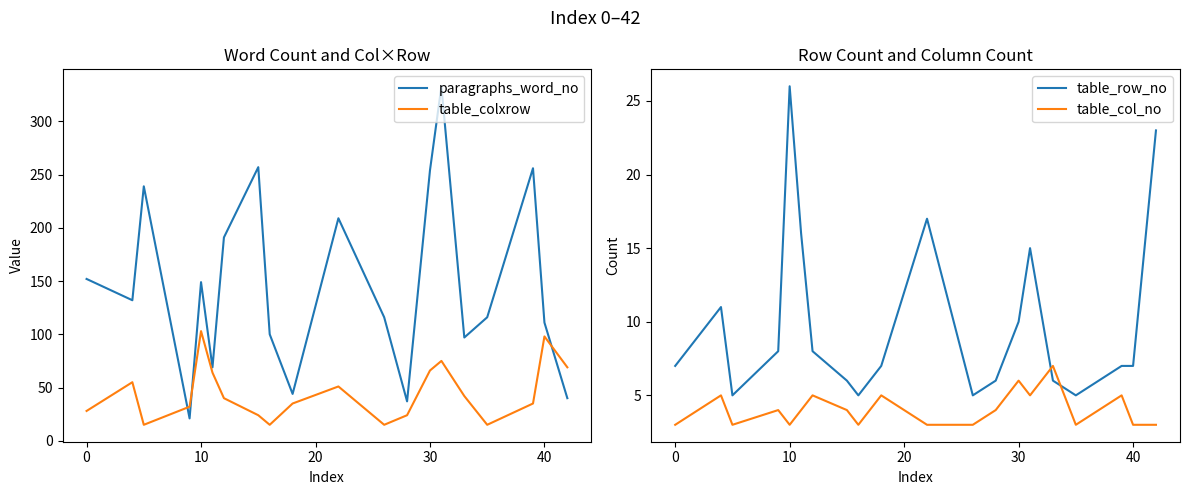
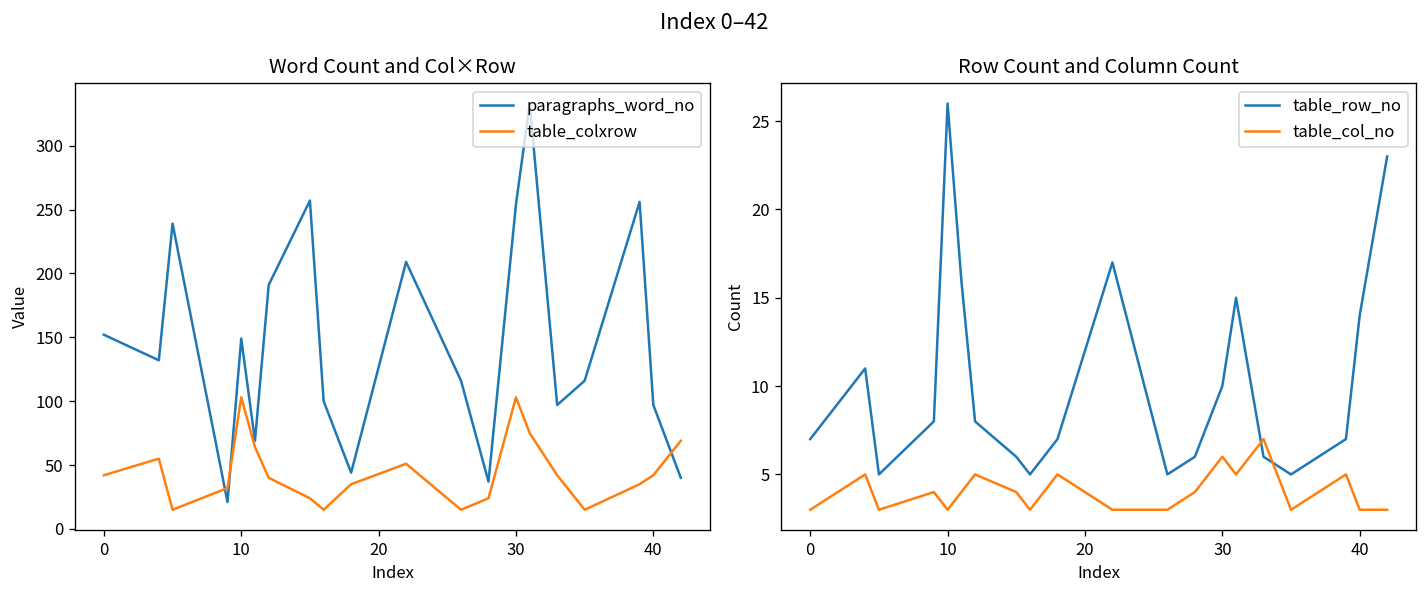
  {
    "Word Count and Col×Row": {
      "paragraphs_word_no": {
        "0": 152,
        "10": 149,
        "30": 254,
-       "40": 111
+       "40": 97
      },
      "table_colxrow": {
-       "0": 28,
+       "0": 42,
        "10": 103,
-       "30": 66,
-       "40": 98
+       "30": 103,
+       "40": 42
      }
    },
    "Row Count and Column Count": {
      "table_row_no": {
        "0": 7,
        "10": 26,
        "30": 10,
-       "40": 7
+       "40": 14
      },
      "table_col_no": {
        "0": 3,
        "10": 3,
        "30": 6,
        "40": 3
      }
    }
  }
